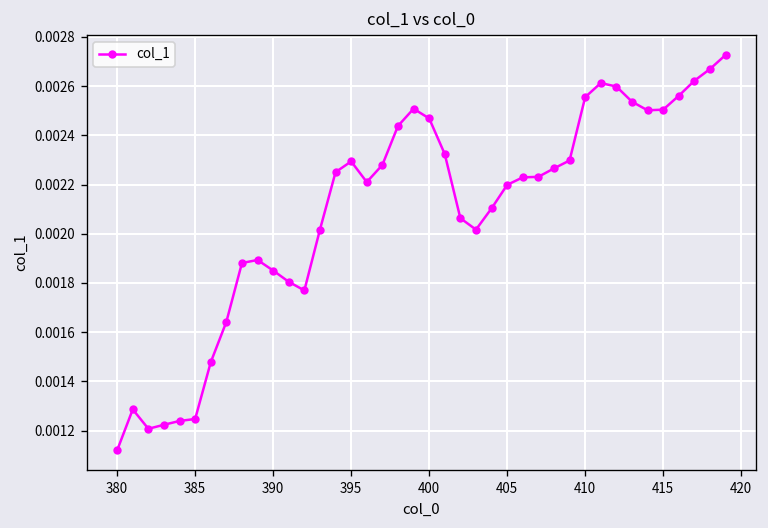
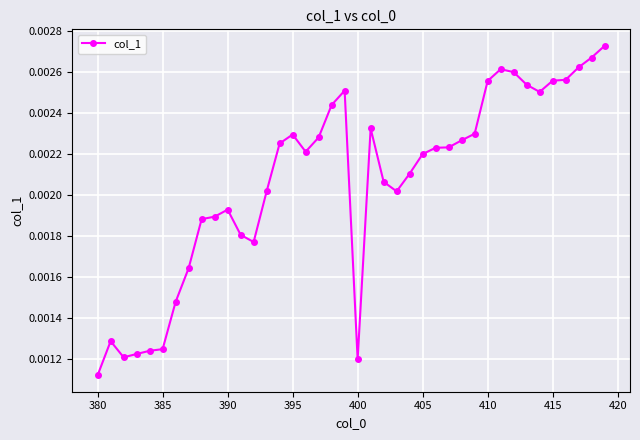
  {
    "380": 0.00112,
    "385": 0.00125,
-   "390": 0.00185,
+   "390": 0.00193,
    "395": 0.00229,
-   "400": 0.00247,
+   "400": 0.00120,
    "405": 0.00220,
    "410": 0.00255,
-   "415": 0.00250
+   "415": 0.00256
  }
